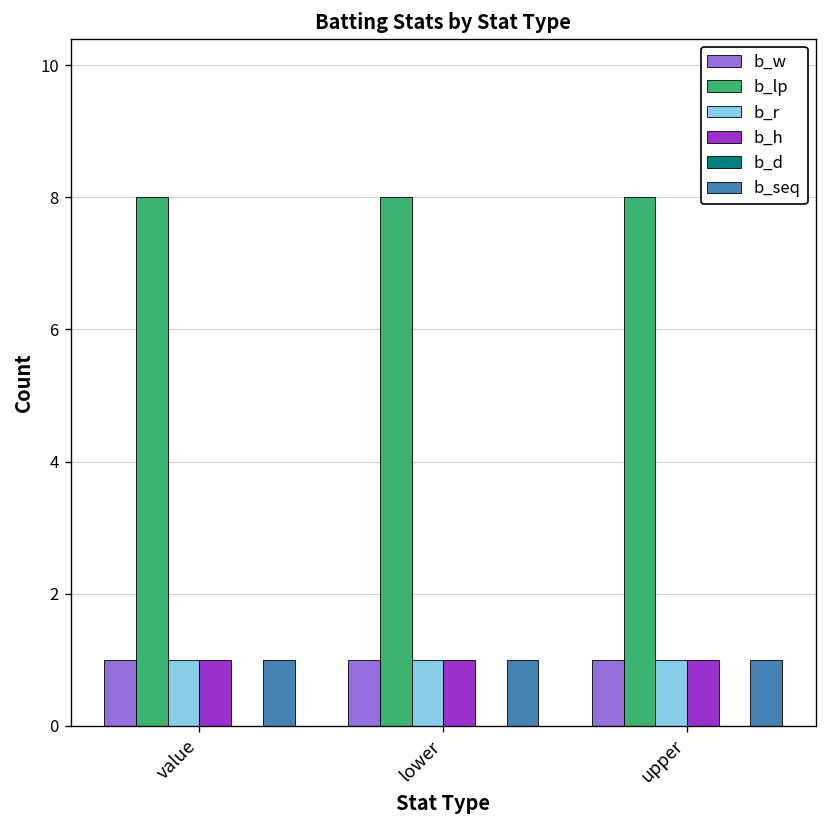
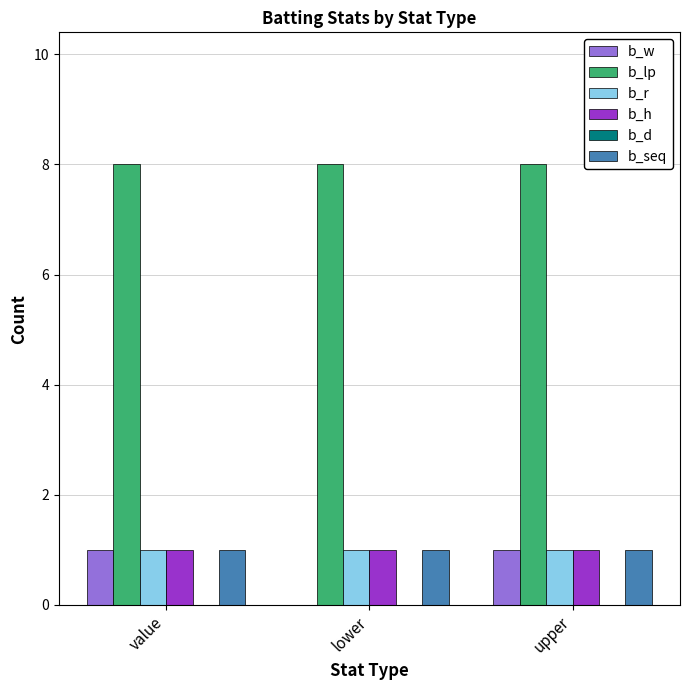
  {
    "b_w": {
      "value": 1,
-     "lower": 1,
+     "lower": 0,
      "upper": 1
    },
    "b_lp": {
      "value": 8,
      "lower": 8,
      "upper": 8
    },
    "b_r": {
      "value": 1,
      "lower": 1,
      "upper": 1
    },
    "b_h": {
      "value": 1,
      "lower": 1,
      "upper": 1
    },
    "b_d": {
      "value": 0,
      "lower": 0,
      "upper": 0
    },
    "b_seq": {
      "value": 1,
      "lower": 1,
      "upper": 1
    }
  }
